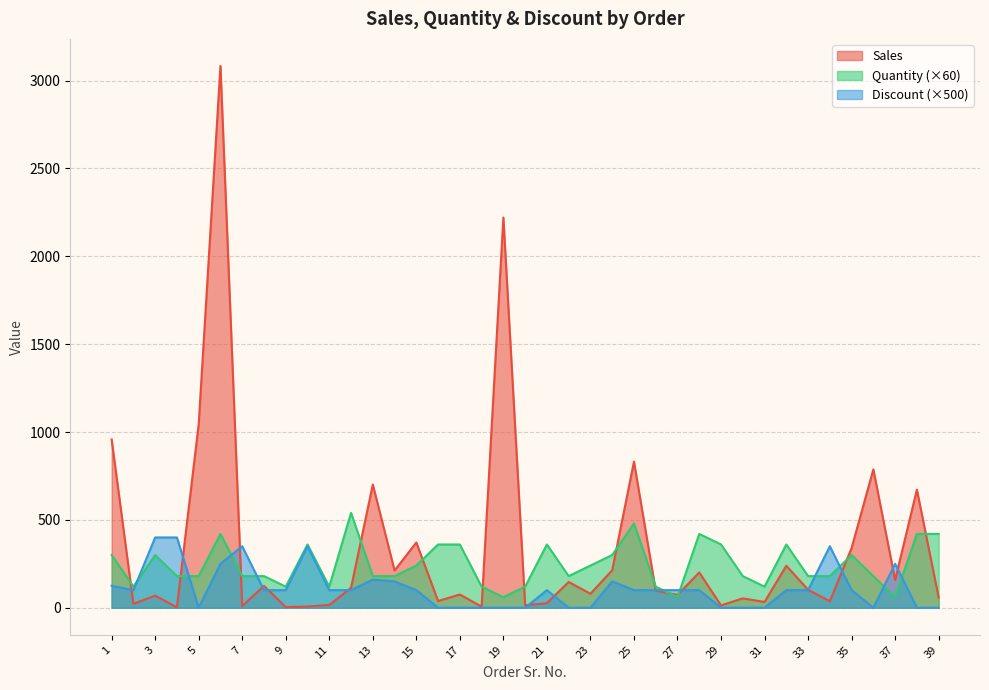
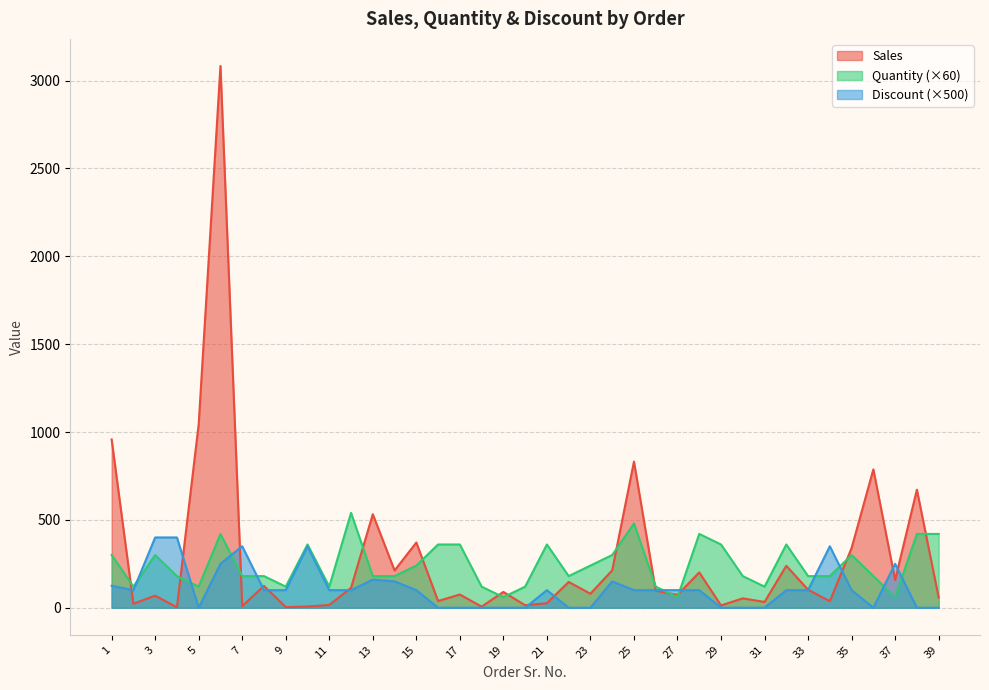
  {
    "Sales": {
      "1": 960,
      "3": 70,
      "5": 1040,
      "7": 10,
      "9": 0,
      "11": 20,
-     "13": 700,
+     "13": 530,
      "15": 370,
      "17": 80,
-     "19": 2220,
+     "19": 90,
      "21": 30,
      "23": 80,
      "25": 830,
      "31": 30,
      "35": 340,
      "37": 160,
      "39": 60
    },
    "Quantity (×60)": {
      "1": 300,
      "3": 300,
-     "5": 180,
+     "5": 120,
      "7": 180,
      "9": 120,
      "11": 120,
      "13": 180,
      "15": 240,
      "17": 360,
      "19": 60,
      "21": 360,
      "23": 240,
      "25": 480,
      "29": 360,
      "31": 120,
      "33": 180,
      "35": 300,
      "37": 60,
      "39": 420
    },
    "Discount (×500)": {
      "1": 130,
      "3": 400,
      "5": 0,
      "7": 350,
      "9": 100,
      "11": 100,
      "13": 160,
      "15": 100,
      "17": 0,
      "19": 0,
      "21": 100,
      "23": 0,
      "25": 100,
      "27": 100,
      "31": 0,
      "35": 100,
      "37": 250,
      "39": 0
    }
  }
